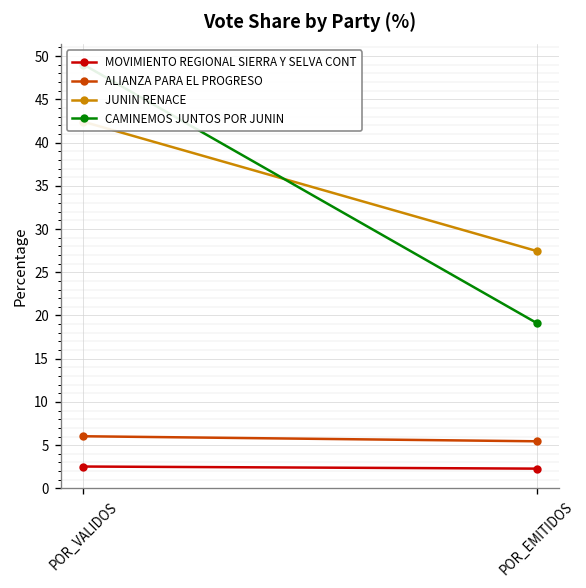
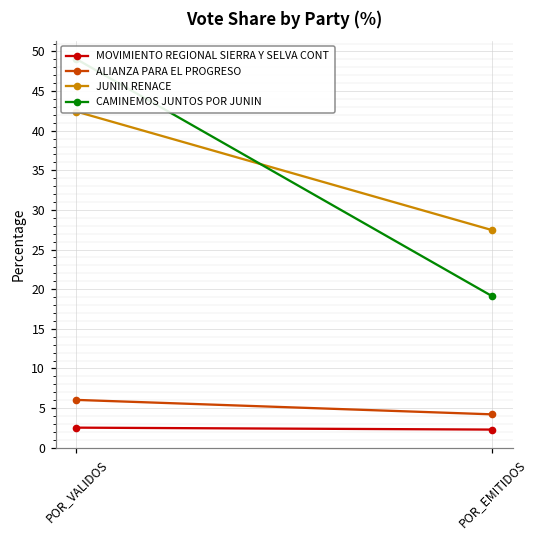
  {
    "MOVIMIENTO REGIONAL SIERRA Y SELVA CONT": {
      "POR_VALIDOS": 3,
      "POR_EMITIDOS": 2
    },
    "ALIANZA PARA EL PROGRESO": {
      "POR_VALIDOS": 6,
-     "POR_EMITIDOS": 5
+     "POR_EMITIDOS": 4
    },
    "JUNIN RENACE": {
      "POR_EMITIDOS": 27
    },
    "CAMINEMOS JUNTOS POR JUNIN": {
      "POR_EMITIDOS": 19
    }
  }
